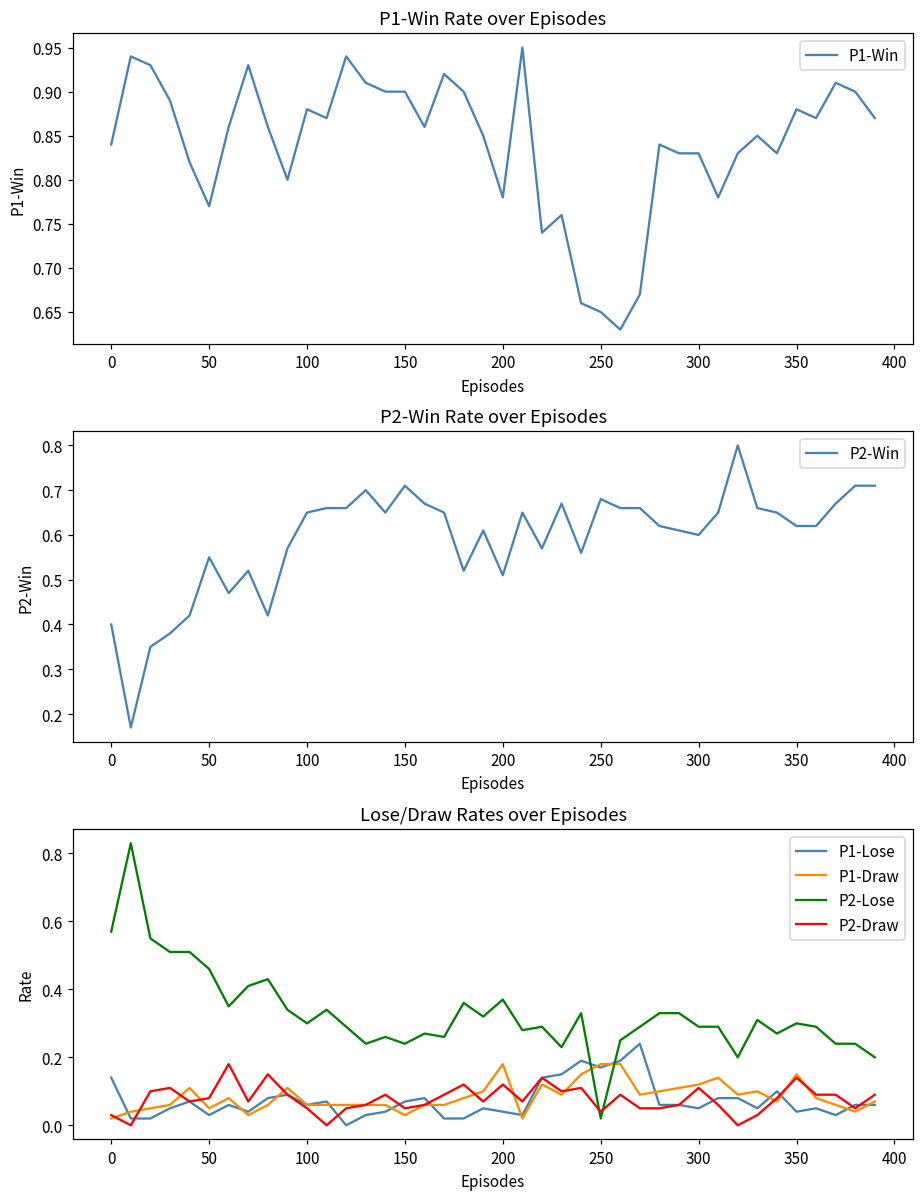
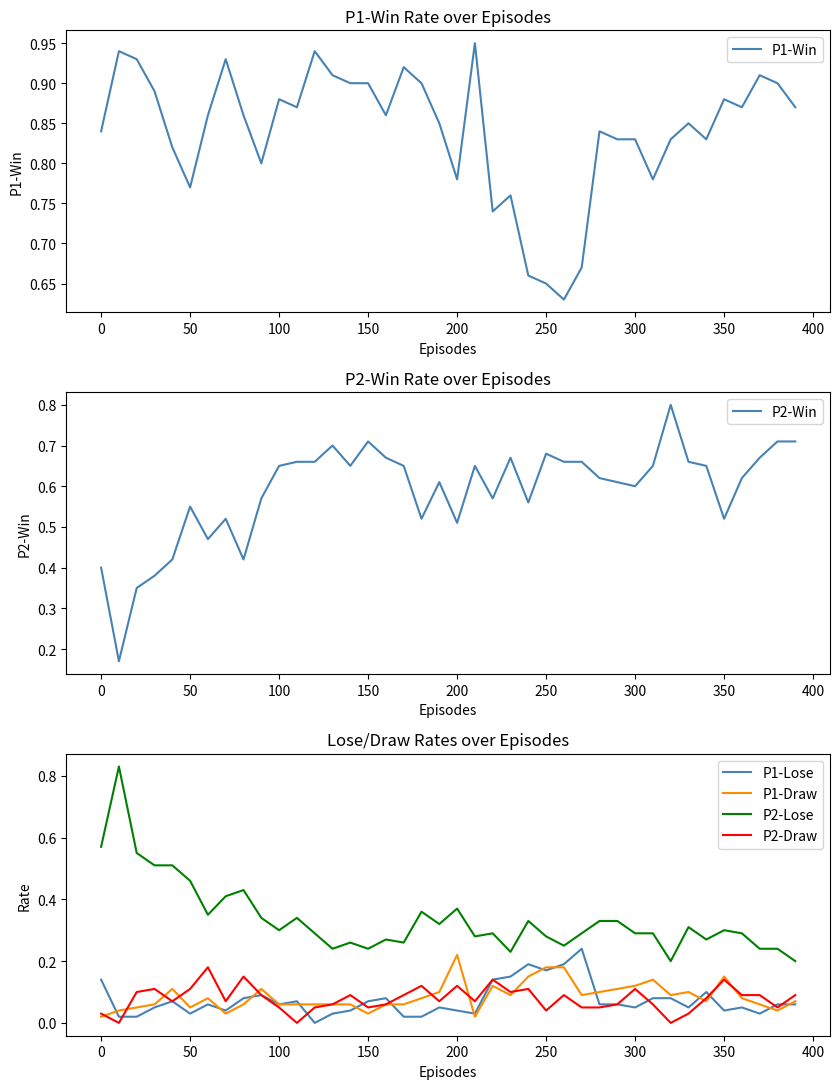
  {
    "P1-Win Rate over Episodes": {
      "0": 0.84,
      "50": 0.77,
      "100": 0.88,
      "150": 0.90,
      "200": 0.78,
      "250": 0.65,
      "300": 0.83,
      "350": 0.88
    },
    "P2-Win Rate over Episodes": {
      "0": 0.40,
      "50": 0.55,
      "100": 0.65,
      "150": 0.71,
      "200": 0.51,
      "250": 0.68,
      "300": 0.60,
-     "350": 0.62
+     "350": 0.52
    },
    "Lose/Draw Rates over Episodes": {
      "P1-Lose": {
        "0": 0.14,
        "50": 0.03,
        "150": 0.07,
        "200": 0.04,
        "250": 0.17,
        "300": 0.05,
        "350": 0.04
      },
      "P1-Draw": {
        "0": 0.02,
        "50": 0.05,
        "150": 0.03,
-       "200": 0.18,
+       "200": 0.22,
        "250": 0.18,
        "300": 0.12,
        "350": 0.15
      },
      "P2-Lose": {
        "0": 0.57,
        "50": 0.46,
        "100": 0.30,
        "150": 0.24,
        "200": 0.37,
-       "250": 0.02,
+       "250": 0.28,
        "300": 0.29,
        "350": 0.30
      },
      "P2-Draw": {
        "0": 0.03,
-       "50": 0.08,
+       "50": 0.11,
        "100": 0.05,
        "150": 0.05,
        "200": 0.12,
        "250": 0.04,
        "300": 0.11,
        "350": 0.14
      }
    }
  }
